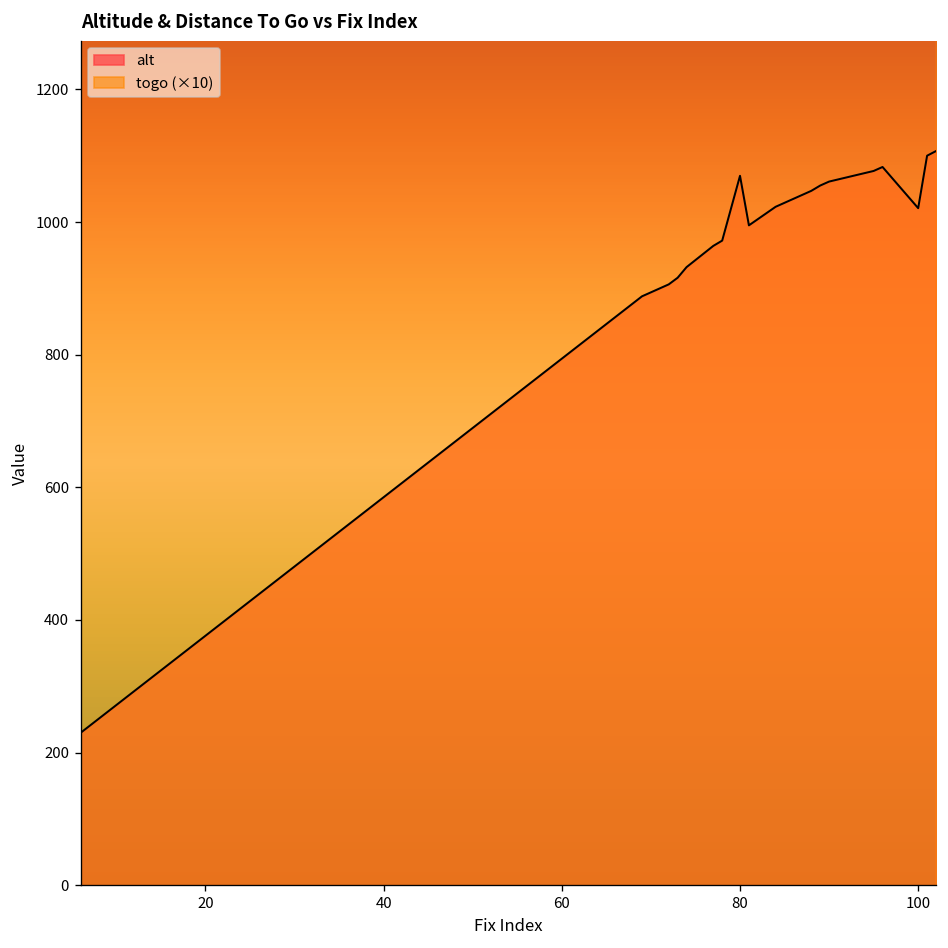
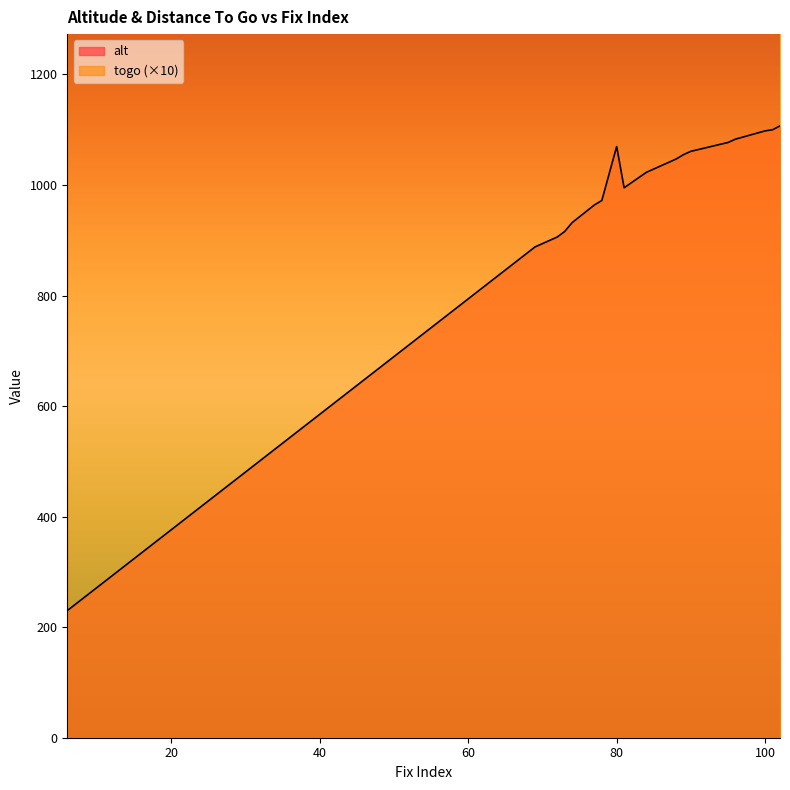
  {
    "alt": {
      "80": 1070,
-     "100": 1020
+     "100": 1100
    }
  }
